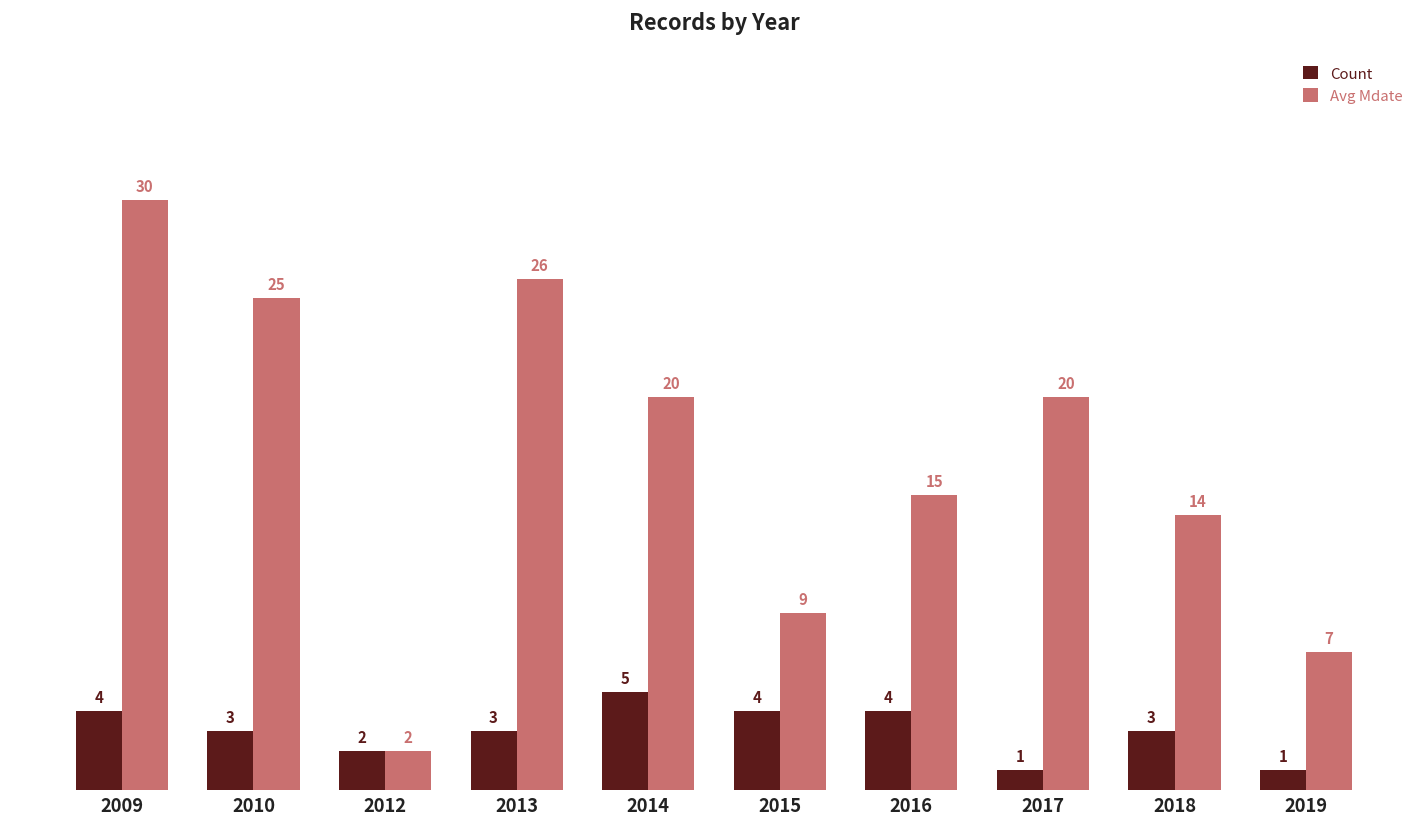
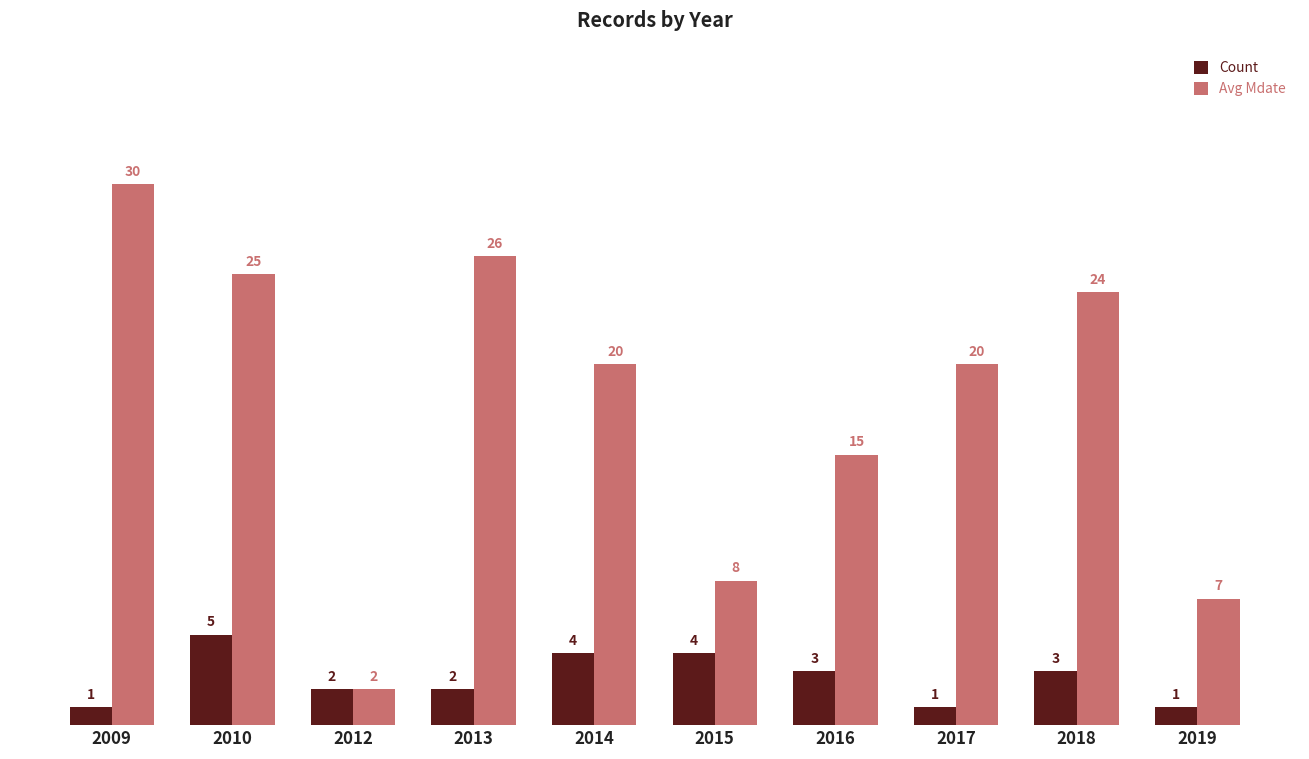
  {
    "Count": {
-     "2009": 4,
-     "2010": 3,
+     "2009": 1,
+     "2010": 5,
      "2012": 2,
-     "2013": 3,
-     "2014": 5,
+     "2013": 2,
+     "2014": 4,
      "2015": 4,
-     "2016": 4,
+     "2016": 3,
      "2017": 1,
      "2018": 3,
      "2019": 1
    },
    "Avg Mdate": {
      "2009": 30,
      "2010": 25,
      "2012": 2,
      "2013": 26,
      "2014": 20,
-     "2015": 9,
+     "2015": 8,
      "2016": 15,
      "2017": 20,
-     "2018": 14,
+     "2018": 24,
      "2019": 7
    }
  }
